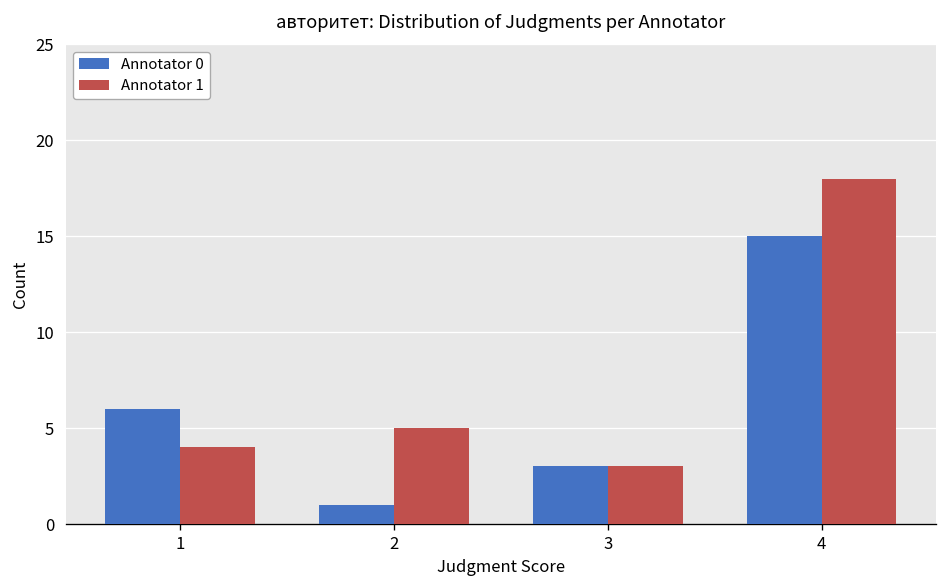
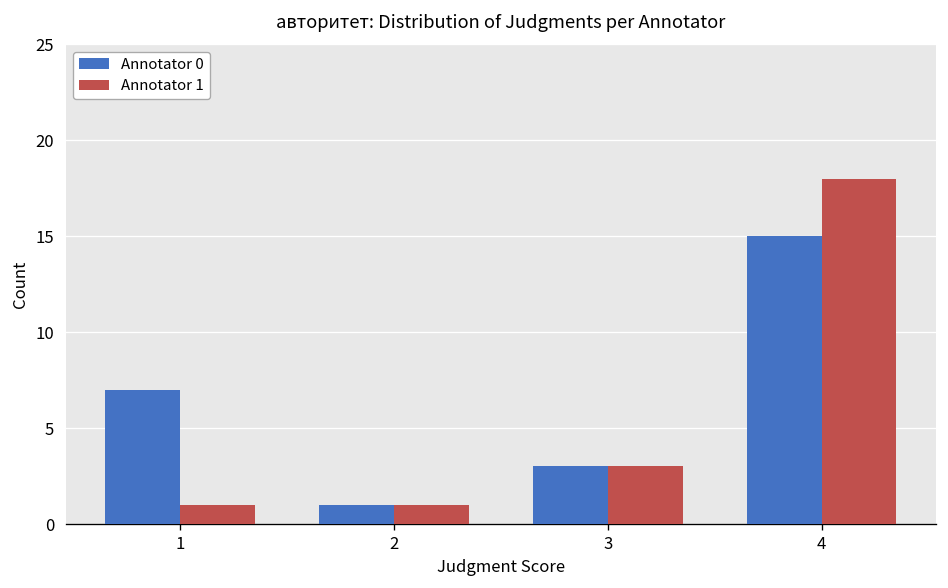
  {
    "Annotator 0": {
-     "1": 6,
+     "1": 7,
      "2": 1,
      "3": 3,
      "4": 15
    },
    "Annotator 1": {
-     "1": 4,
-     "2": 5,
+     "1": 1,
+     "2": 1,
      "3": 3,
      "4": 18
    }
  }
